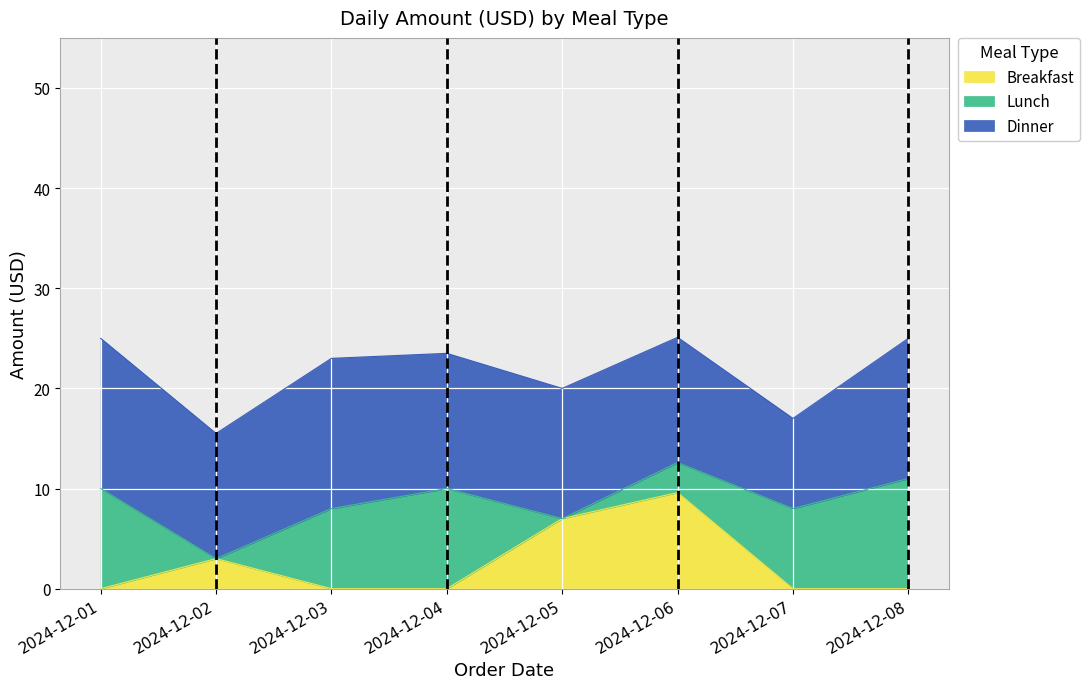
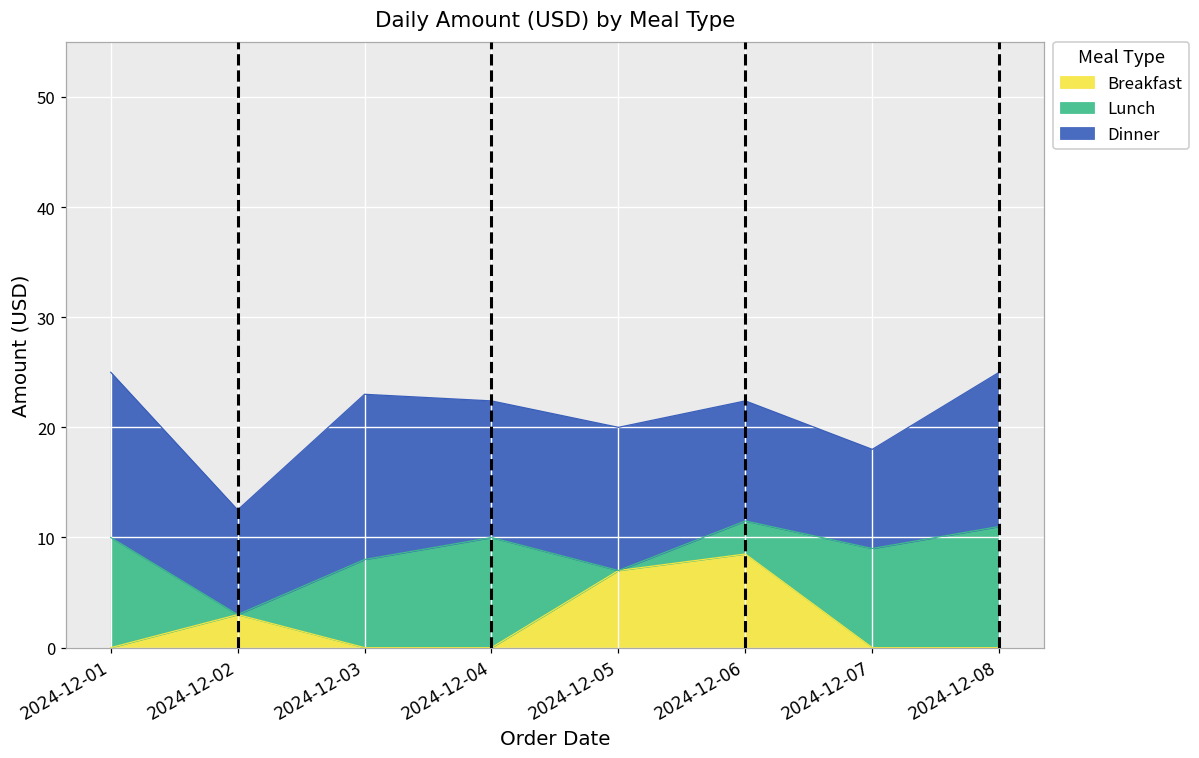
  {
    "Breakfast": {
      "2024-12-01": 0.0,
      "2024-12-03": 0.0,
      "2024-12-04": 0.0,
-     "2024-12-06": 9.6,
+     "2024-12-06": 8.5,
      "2024-12-07": 0.0,
      "2024-12-08": 0.0
    },
    "Lunch": {
      "2024-12-01": 10,
      "2024-12-03": 8,
      "2024-12-04": 10,
      "2024-12-06": 3,
-     "2024-12-07": 8,
+     "2024-12-07": 9,
      "2024-12-08": 11
    },
    "Dinner": {
      "2024-12-01": 15.0,
-     "2024-12-02": 12.5,
+     "2024-12-02": 9.5,
      "2024-12-03": 15.0,
-     "2024-12-04": 13.5,
+     "2024-12-04": 12.4,
      "2024-12-05": 13.0,
-     "2024-12-06": 12.5,
+     "2024-12-06": 10.9,
      "2024-12-07": 9.0,
      "2024-12-08": 14.0
    }
  }
